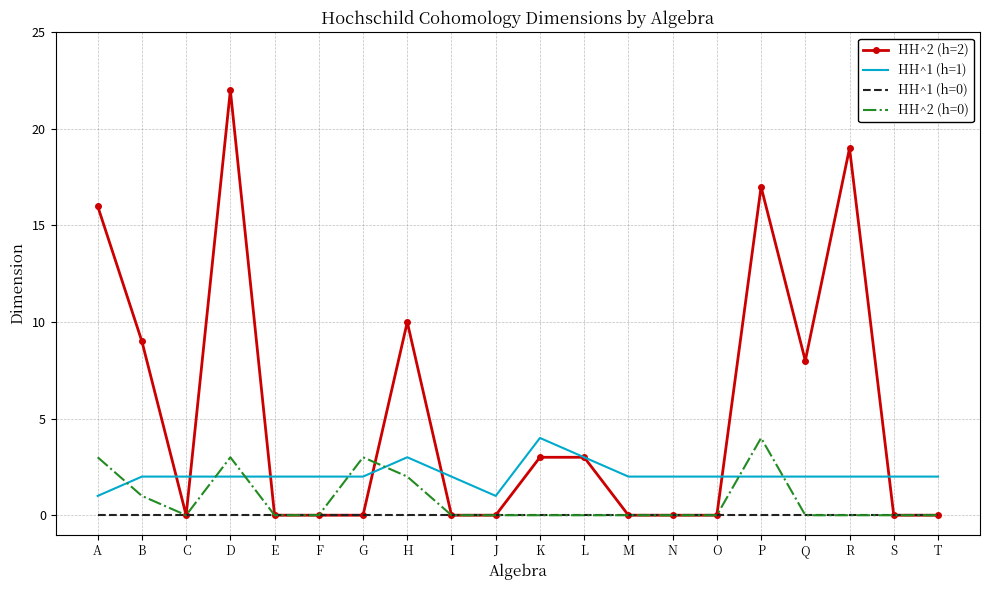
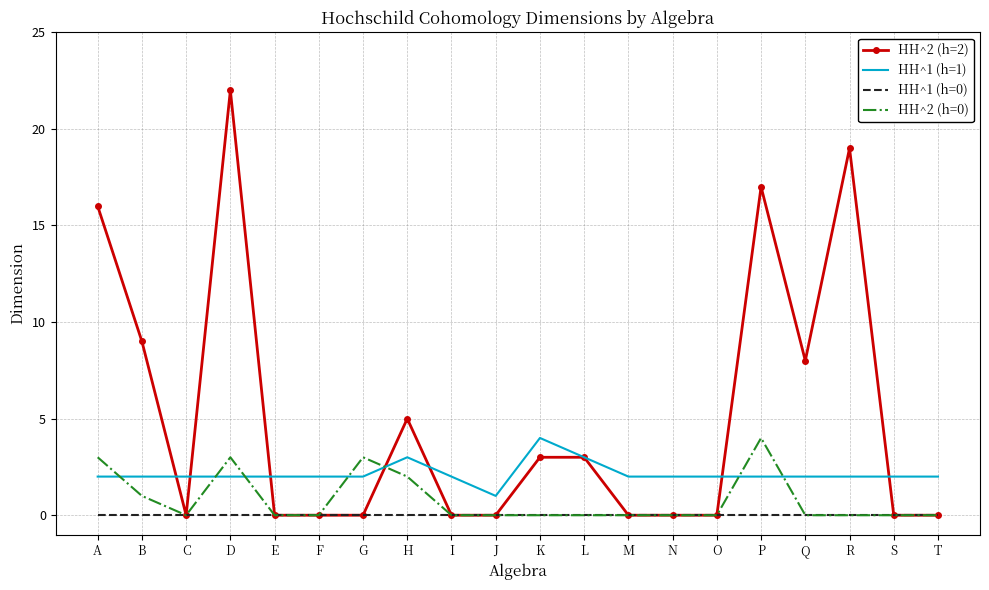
  {
    "HH^2 (h=2)": {
      "A": 16,
      "B": 9,
      "D": 22,
-     "H": 10,
+     "H": 5,
      "K": 3,
      "P": 17,
      "Q": 8,
      "R": 19
    },
    "HH^1 (h=1)": {
-     "A": 1,
+     "A": 2,
      "B": 2,
      "C": 2,
      "D": 2,
      "E": 2,
      "F": 2,
      "G": 2,
      "H": 3,
      "I": 2,
      "J": 1,
      "K": 4,
      "M": 2,
      "N": 2,
      "O": 2,
      "P": 2,
      "Q": 2,
      "R": 2,
      "S": 2,
      "T": 2
    },
    "HH^1 (h=0)": {
      "A": 0,
      "B": 0,
      "D": 0,
      "H": 0,
      "P": 0
    },
    "HH^2 (h=0)": {
      "A": 3,
      "B": 1,
      "D": 3,
      "G": 3,
      "H": 2,
      "P": 4
    }
  }
